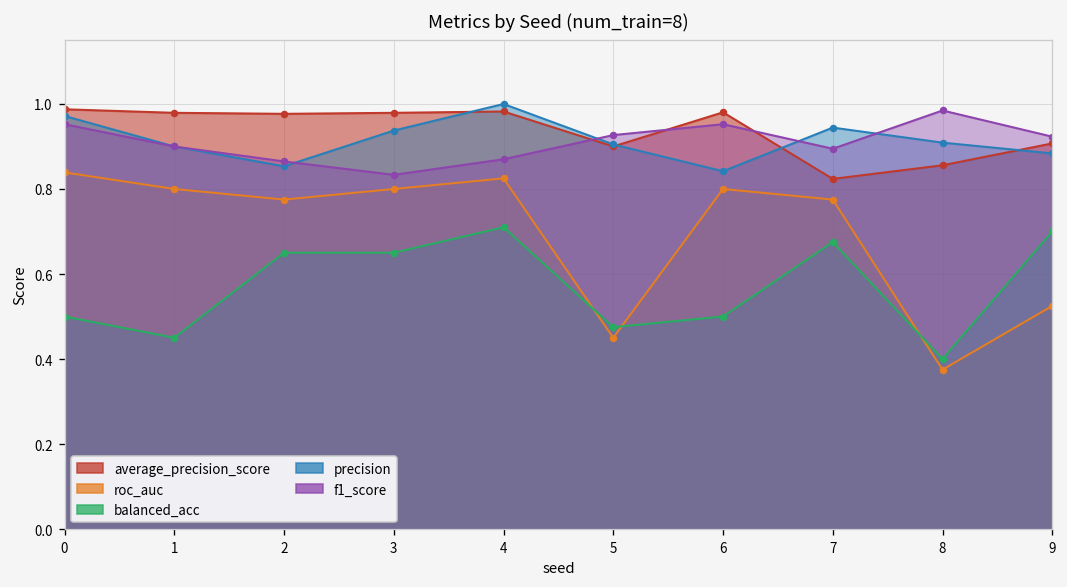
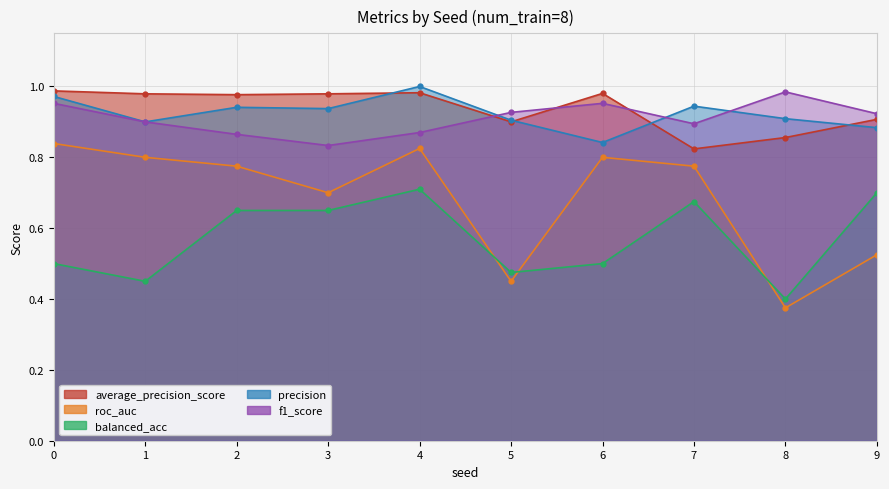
  {
    "average_precision_score": {
      "0": 0.99,
      "1": 0.98,
      "2": 0.98,
      "3": 0.98,
      "4": 0.98,
      "6": 0.98,
      "7": 0.82,
      "8": 0.86,
      "9": 0.91
    },
    "roc_auc": {
      "0": 0.84,
      "1": 0.8,
      "2": 0.77,
-     "3": 0.8,
+     "3": 0.7,
      "4": 0.83,
      "5": 0.45,
      "6": 0.8,
      "7": 0.77,
      "8": 0.38,
      "9": 0.53
    },
    "balanced_acc": {
      "0": 0.50,
      "1": 0.45,
      "2": 0.65,
      "3": 0.65,
      "4": 0.71,
      "5": 0.48,
      "6": 0.50,
      "7": 0.68,
      "8": 0.40,
      "9": 0.70
    },
    "precision": {
      "0": 0.97,
-     "2": 0.85,
+     "2": 0.94,
      "3": 0.94,
      "4": 1.00,
      "6": 0.84,
      "7": 0.94,
      "8": 0.91,
      "9": 0.88
    },
    "f1_score": {
      "0": 0.95,
      "2": 0.86,
      "3": 0.83,
      "4": 0.87,
      "5": 0.93,
      "6": 0.95,
      "7": 0.89,
      "8": 0.98,
      "9": 0.92
    }
  }
